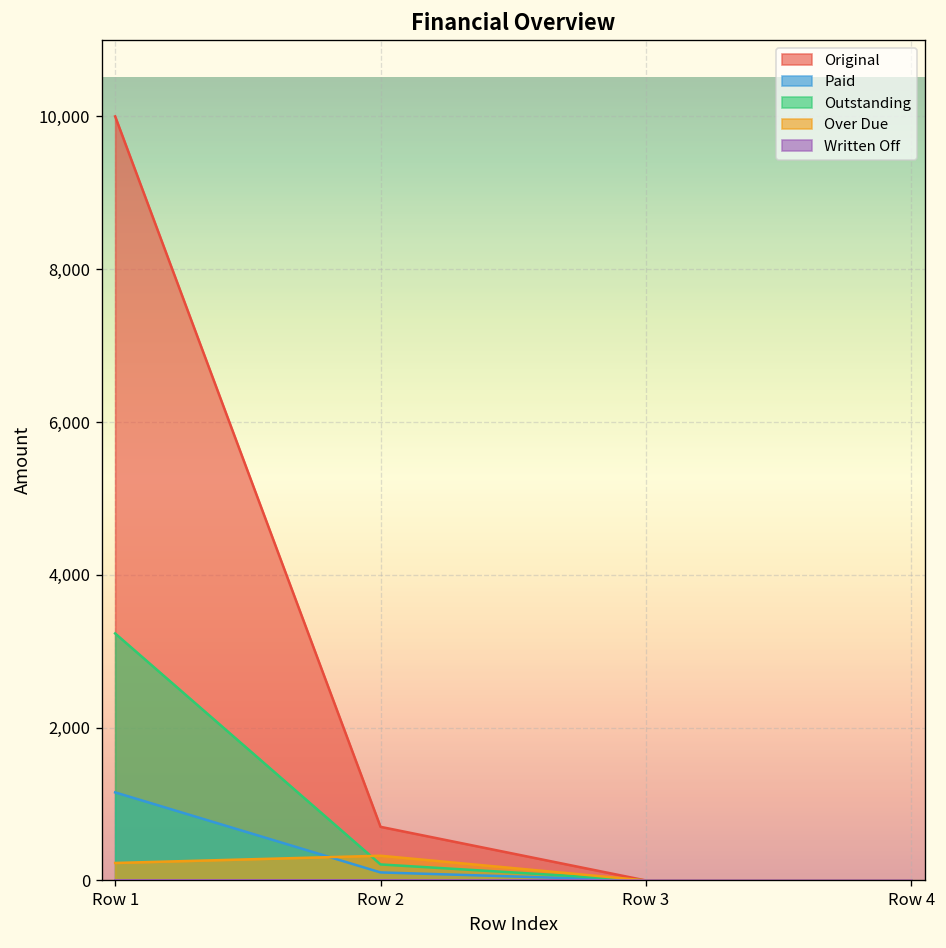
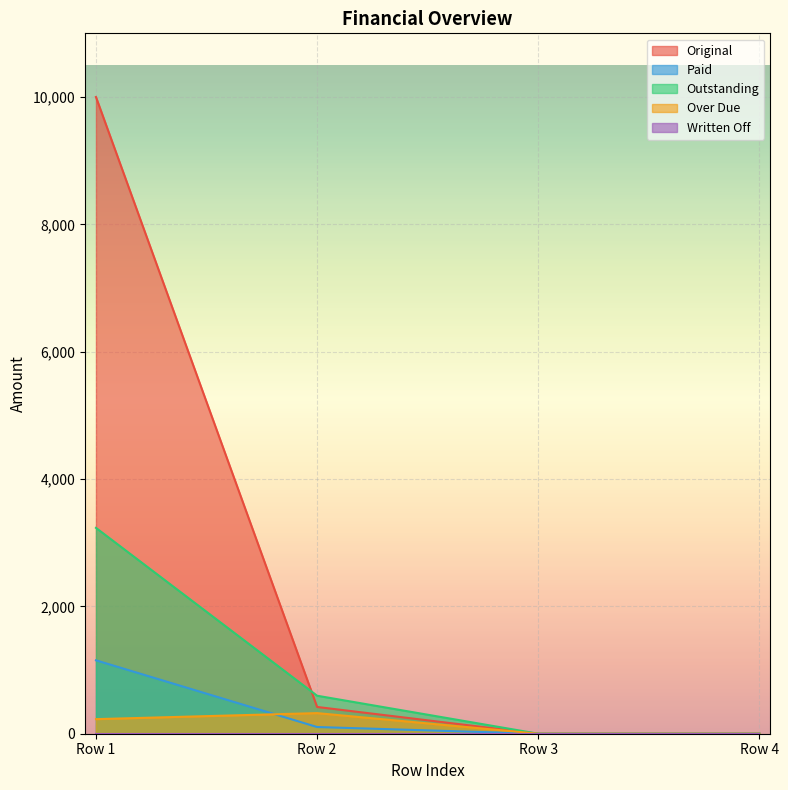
  {
    "Original": {
      "Row 1": "10,000",
-     "Row 2": "700"
+     "Row 2": "400"
    },
    "Paid": {
      "Row 1": "1,200",
      "Row 2": "100"
    },
    "Outstanding": {
      "Row 1": "3,200",
-     "Row 2": "200"
+     "Row 2": "600"
    },
    "Over Due": {
      "Row 1": "200",
      "Row 2": "300"
    },
    "Written Off": {
      "Row 1": "0",
      "Row 2": "0"
    }
  }
